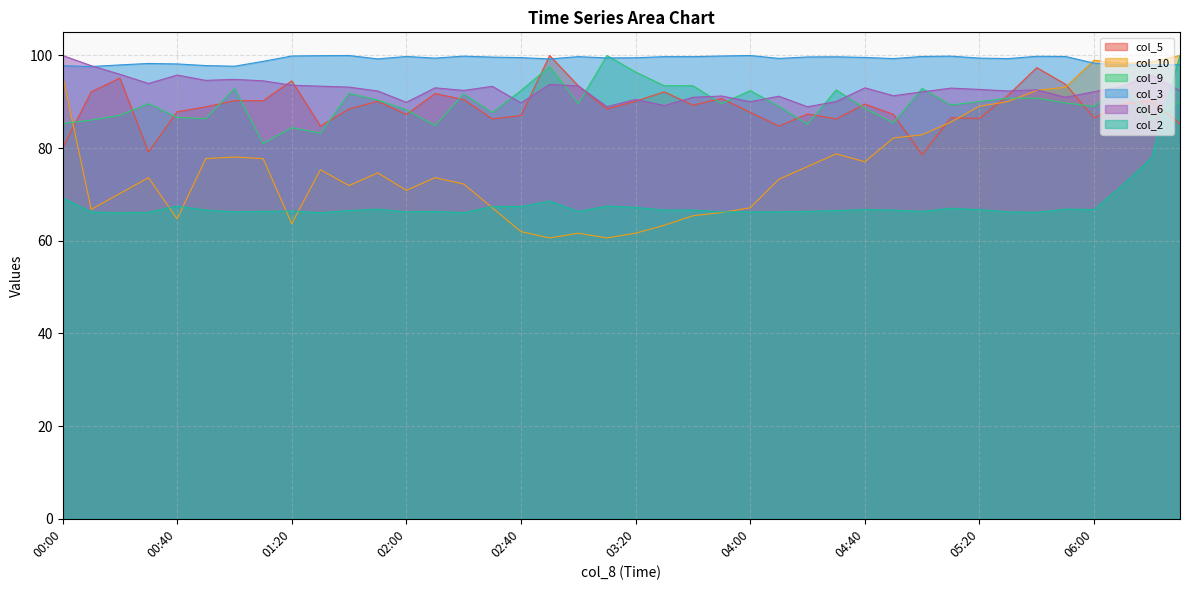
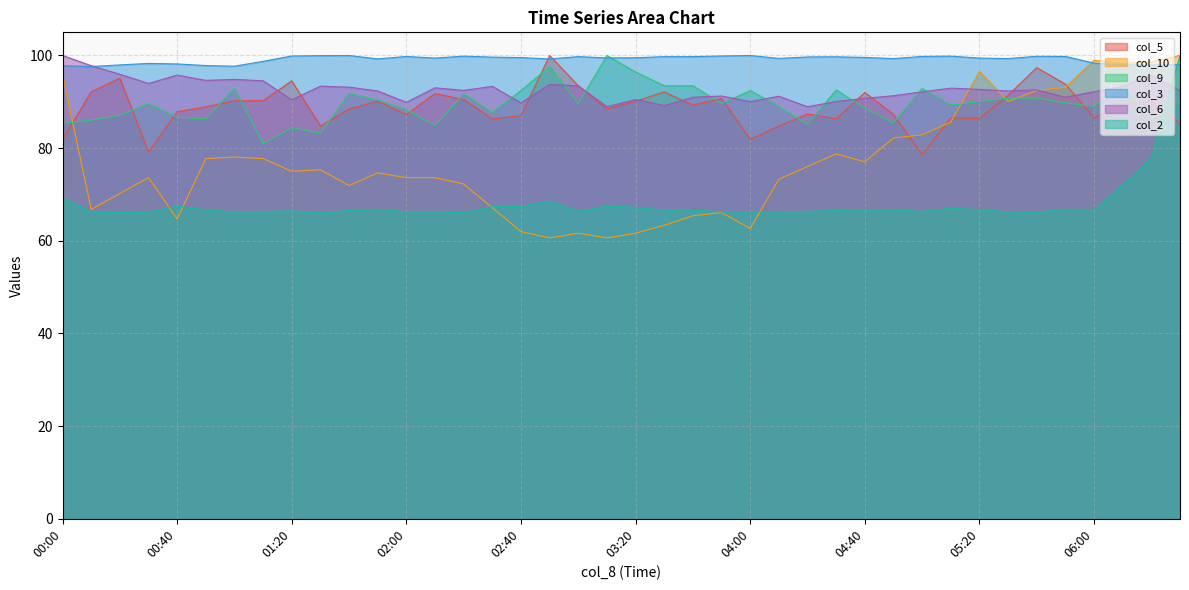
  {
    "col_5": {
-     "00:00": 80,
+     "00:00": 82,
      "00:40": 88,
      "01:20": 95,
      "02:00": 87,
      "02:40": 87,
-     "04:00": 88,
-     "04:40": 90,
+     "04:00": 82,
+     "04:40": 92,
      "05:20": 86,
      "06:00": 87
    },
    "col_10": {
      "00:00": 96,
      "00:40": 65,
-     "01:20": 64,
-     "02:00": 71,
+     "01:20": 75,
+     "02:00": 74,
      "02:40": 62,
      "03:20": 62,
-     "04:00": 67,
+     "04:00": 63,
      "04:40": 77,
-     "05:20": 89,
+     "05:20": 97,
      "06:00": 99
    },
    "col_6": {
      "00:00": 100,
      "00:40": 96,
-     "01:20": 94,
+     "01:20": 90,
      "02:00": 90,
      "02:40": 90,
      "04:00": 90,
-     "04:40": 93,
+     "04:40": 91,
      "05:20": 93,
      "06:00": 92
    }
  }
